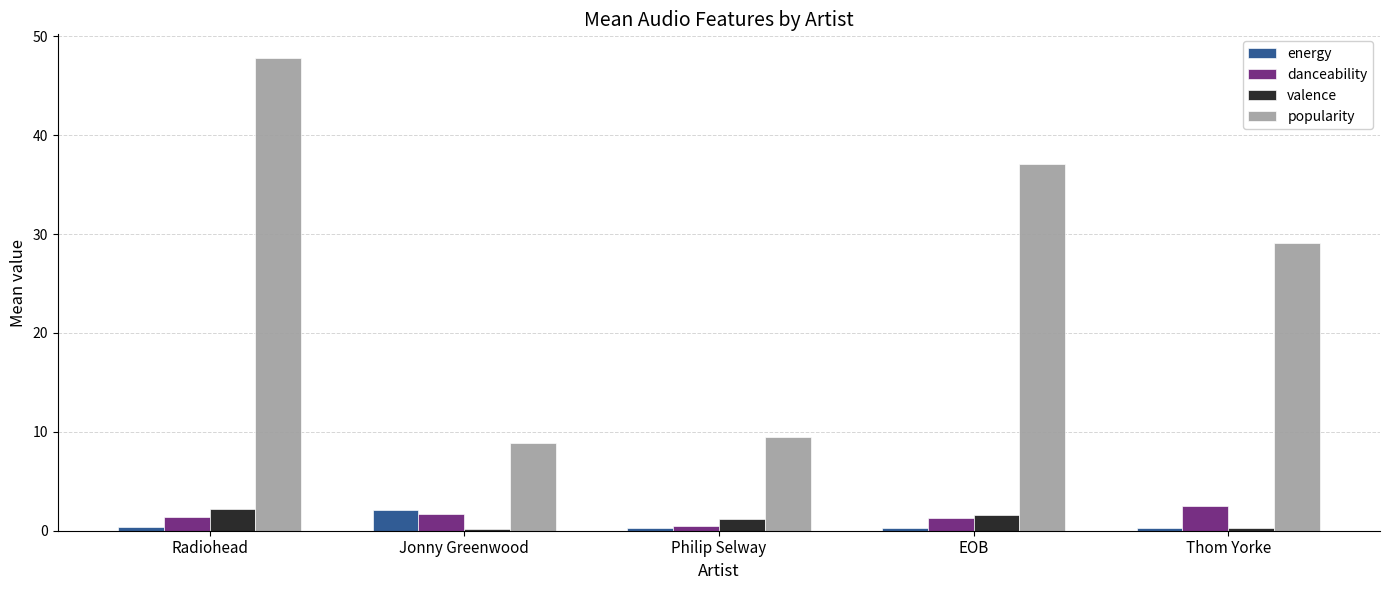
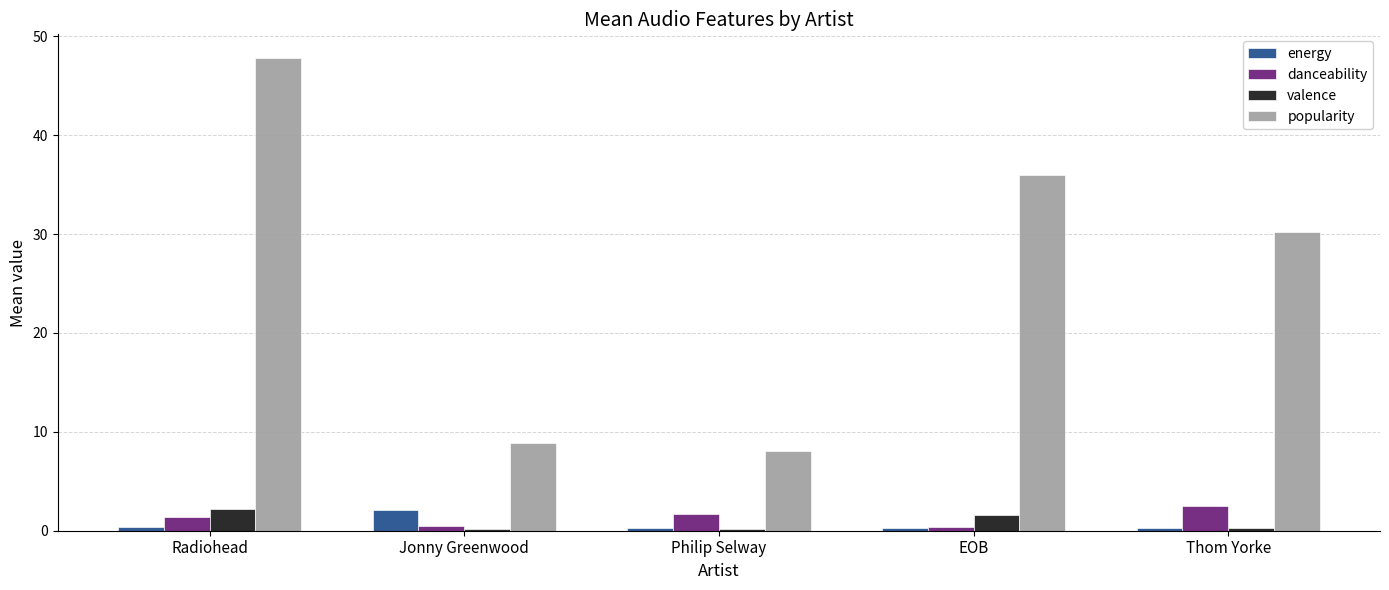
  {
    "energy": {
      "Radiohead": 0,
      "Jonny Greenwood": 2,
      "Philip Selway": 0,
      "EOB": 0
    },
    "danceability": {
      "Radiohead": 1,
-     "Jonny Greenwood": 2,
-     "Philip Selway": 0,
-     "EOB": 1,
+     "Jonny Greenwood": 0,
+     "Philip Selway": 2,
+     "EOB": 0,
      "Thom Yorke": 2
    },
    "valence": {
      "Radiohead": 2,
-     "Philip Selway": 1,
+     "Philip Selway": 0,
      "EOB": 2
    },
    "popularity": {
      "Radiohead": 48,
      "Jonny Greenwood": 9,
-     "Philip Selway": 10,
-     "EOB": 37,
-     "Thom Yorke": 29
+     "Philip Selway": 8,
+     "EOB": 36,
+     "Thom Yorke": 30
    }
  }
